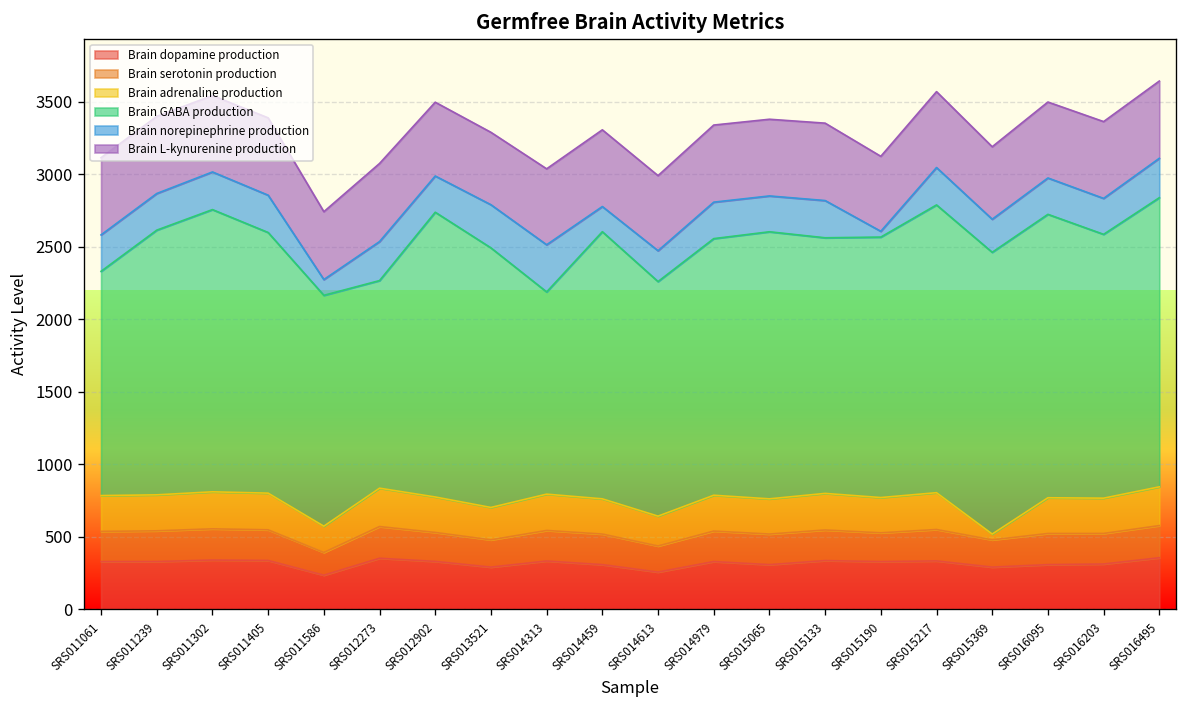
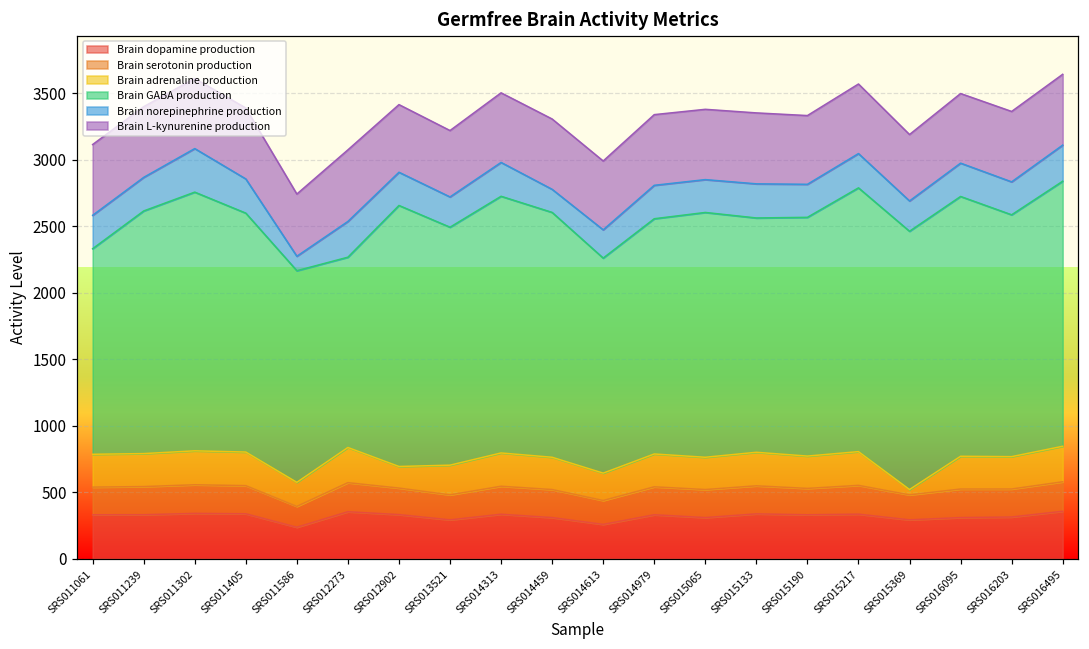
  {
    "Brain adrenaline production": {
      "SRS011061": 250,
      "SRS011239": 250,
      "SRS011302": 260,
      "SRS011405": 250,
      "SRS011586": 180,
      "SRS012273": 260,
-     "SRS012902": 240,
+     "SRS012902": 160,
      "SRS013521": 220,
      "SRS014313": 250,
      "SRS014459": 240,
      "SRS014613": 210,
      "SRS014979": 250,
      "SRS015065": 240,
      "SRS015133": 250,
      "SRS015190": 240,
      "SRS015217": 250,
      "SRS015369": 40,
      "SRS016095": 250,
      "SRS016203": 240,
      "SRS016495": 270
    },
    "Brain GABA production": {
      "SRS011061": 1550,
      "SRS011239": 1820,
      "SRS011302": 1950,
      "SRS011405": 1800,
      "SRS011586": 1590,
      "SRS012273": 1430,
      "SRS012902": 1960,
      "SRS013521": 1790,
-     "SRS014313": 1390,
+     "SRS014313": 1930,
      "SRS014459": 1840,
      "SRS014613": 1620,
      "SRS014979": 1770,
      "SRS015065": 1840,
      "SRS015133": 1760,
      "SRS015190": 1800,
      "SRS015217": 1980,
      "SRS015369": 1940,
      "SRS016095": 1950,
      "SRS016203": 1820,
      "SRS016495": 1990
    },
    "Brain norepinephrine production": {
      "SRS011061": 250,
      "SRS011239": 250,
-     "SRS011302": 260,
+     "SRS011302": 330,
      "SRS011405": 260,
      "SRS011586": 110,
      "SRS012273": 270,
      "SRS012902": 250,
-     "SRS013521": 300,
-     "SRS014313": 330,
+     "SRS013521": 230,
+     "SRS014313": 250,
      "SRS014459": 170,
      "SRS014613": 210,
      "SRS014979": 250,
      "SRS015065": 250,
      "SRS015133": 260,
-     "SRS015190": 40,
+     "SRS015190": 250,
      "SRS015217": 260,
      "SRS015369": 230,
      "SRS016095": 250,
      "SRS016203": 250,
      "SRS016495": 270
    },
    "Brain L-kynurenine production": {
      "SRS011061": 530,
      "SRS011586": 470,
      "SRS012273": 540,
      "SRS012902": 510,
      "SRS013521": 500,
      "SRS014313": 520,
      "SRS014459": 530,
      "SRS014613": 520,
      "SRS014979": 530,
      "SRS015065": 530,
      "SRS015133": 530,
      "SRS015190": 520,
      "SRS015217": 520,
      "SRS015369": 500,
      "SRS016095": 520,
      "SRS016203": 530,
      "SRS016495": 530
    }
  }
